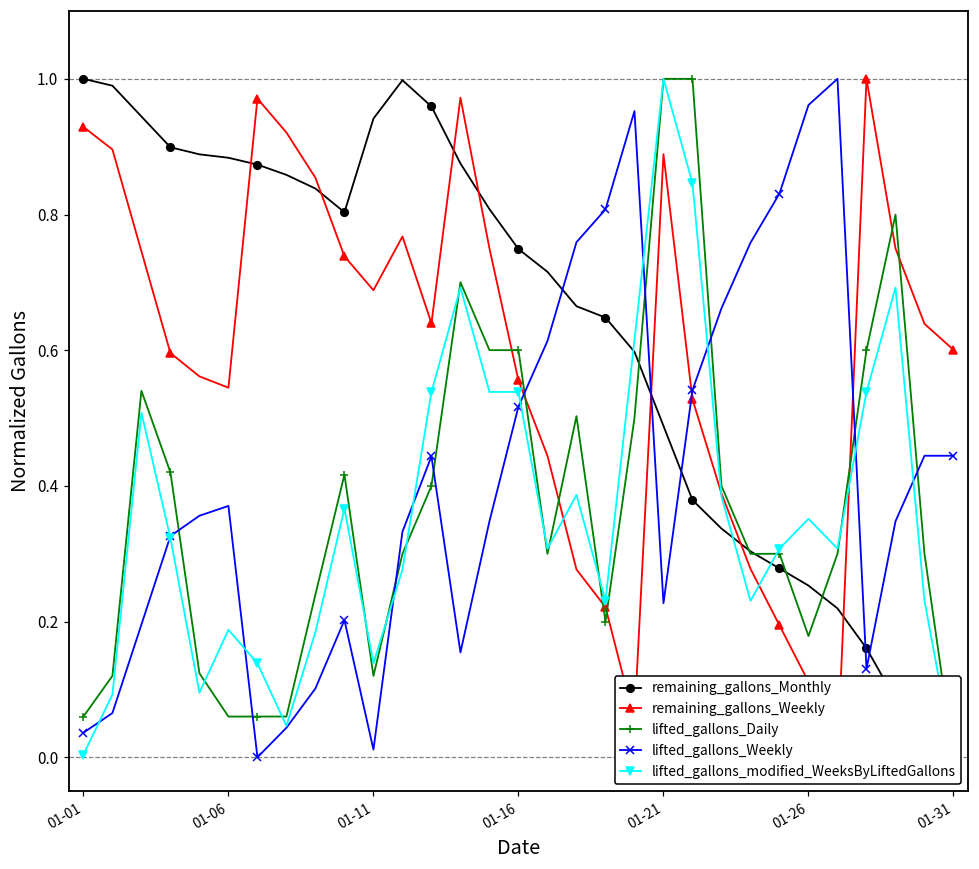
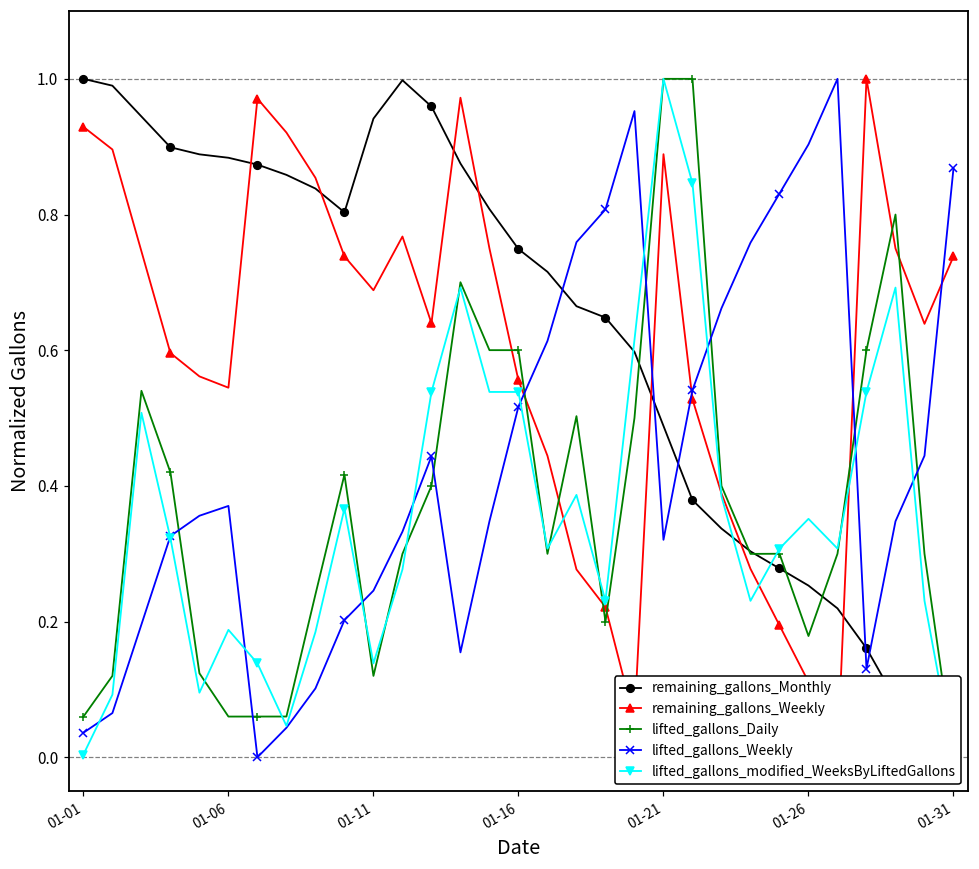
  {
    "remaining_gallons_Monthly": {
      "01-01": 1.00,
      "01-06": 0.88,
      "01-11": 0.94,
      "01-16": 0.75,
      "01-21": 0.49,
      "01-26": 0.25
    },
    "remaining_gallons_Weekly": {
      "01-01": 0.93,
      "01-06": 0.54,
      "01-11": 0.69,
      "01-16": 0.56,
      "01-21": 0.89,
-     "01-31": 0.60
+     "01-31": 0.74
    },
    "lifted_gallons_Daily": {
      "01-01": 0.06,
      "01-06": 0.06,
      "01-11": 0.12,
      "01-16": 0.60,
      "01-26": 0.18
    },
    "lifted_gallons_Weekly": {
      "01-01": 0.04,
      "01-06": 0.37,
-     "01-11": 0.01,
+     "01-11": 0.25,
      "01-16": 0.52,
-     "01-21": 0.23,
-     "01-26": 0.96,
-     "01-31": 0.44
+     "01-21": 0.32,
+     "01-26": 0.90,
+     "01-31": 0.87
    },
    "lifted_gallons_modified_WeeksByLiftedGallons": {
      "01-01": 0.00,
      "01-06": 0.19,
      "01-11": 0.14,
      "01-16": 0.54,
      "01-26": 0.35
    }
  }
